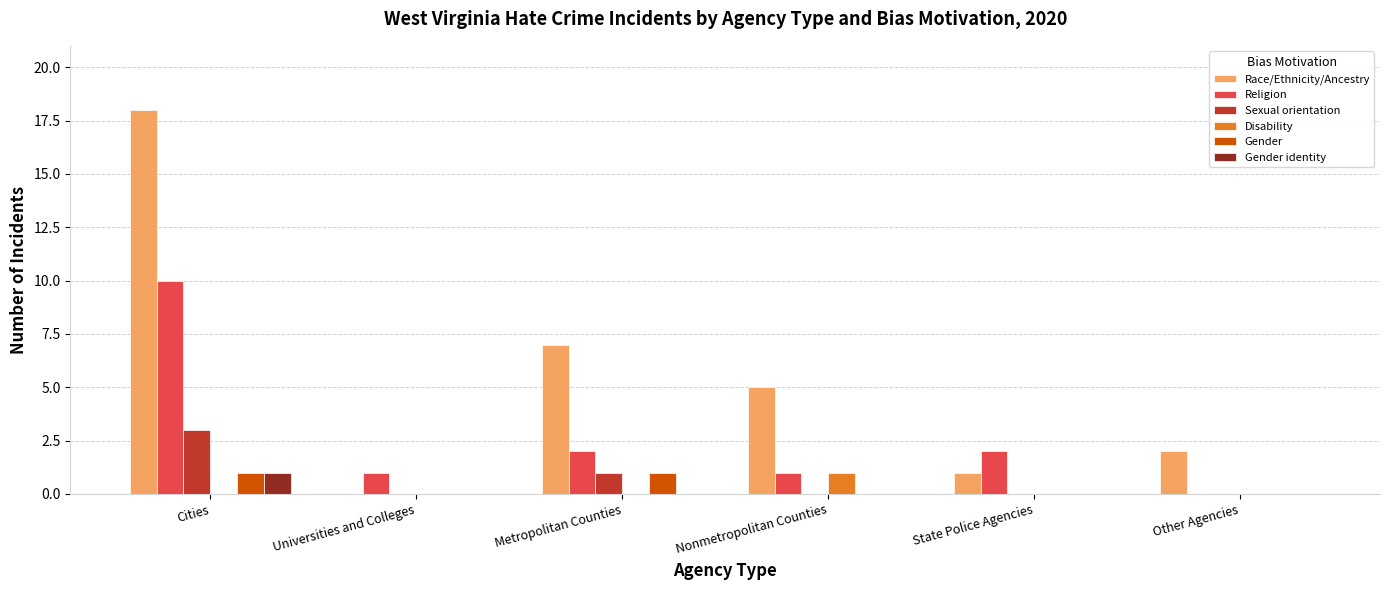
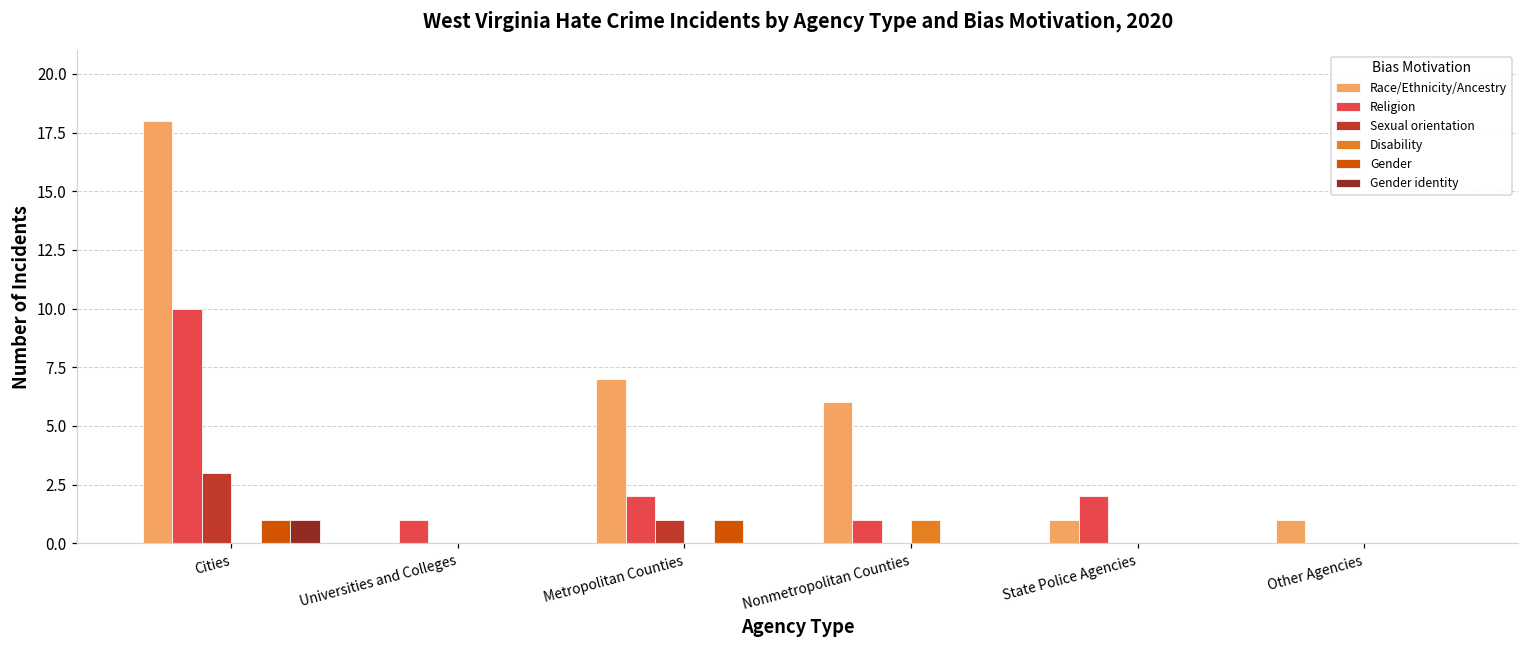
  {
    "Race/Ethnicity/Ancestry": {
      "Cities": 18,
      "Universities and Colleges": 0,
      "Metropolitan Counties": 7,
-     "Nonmetropolitan Counties": 5,
+     "Nonmetropolitan Counties": 6,
      "State Police Agencies": 1,
-     "Other Agencies": 2
+     "Other Agencies": 1
    }
  }
